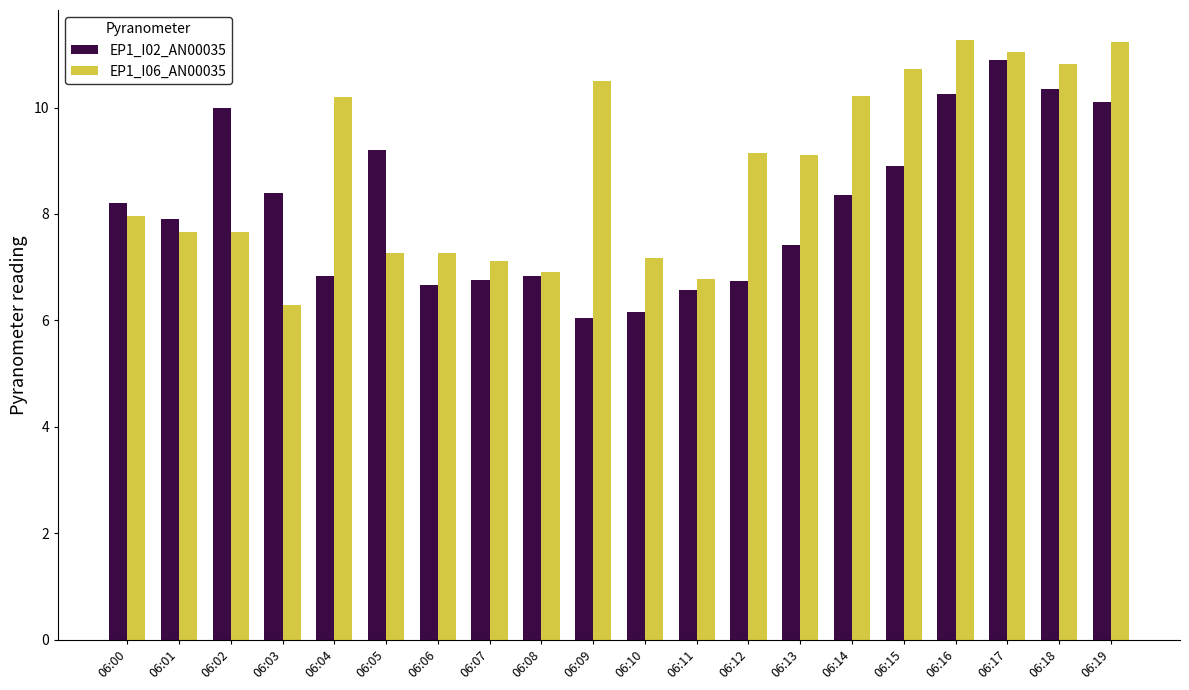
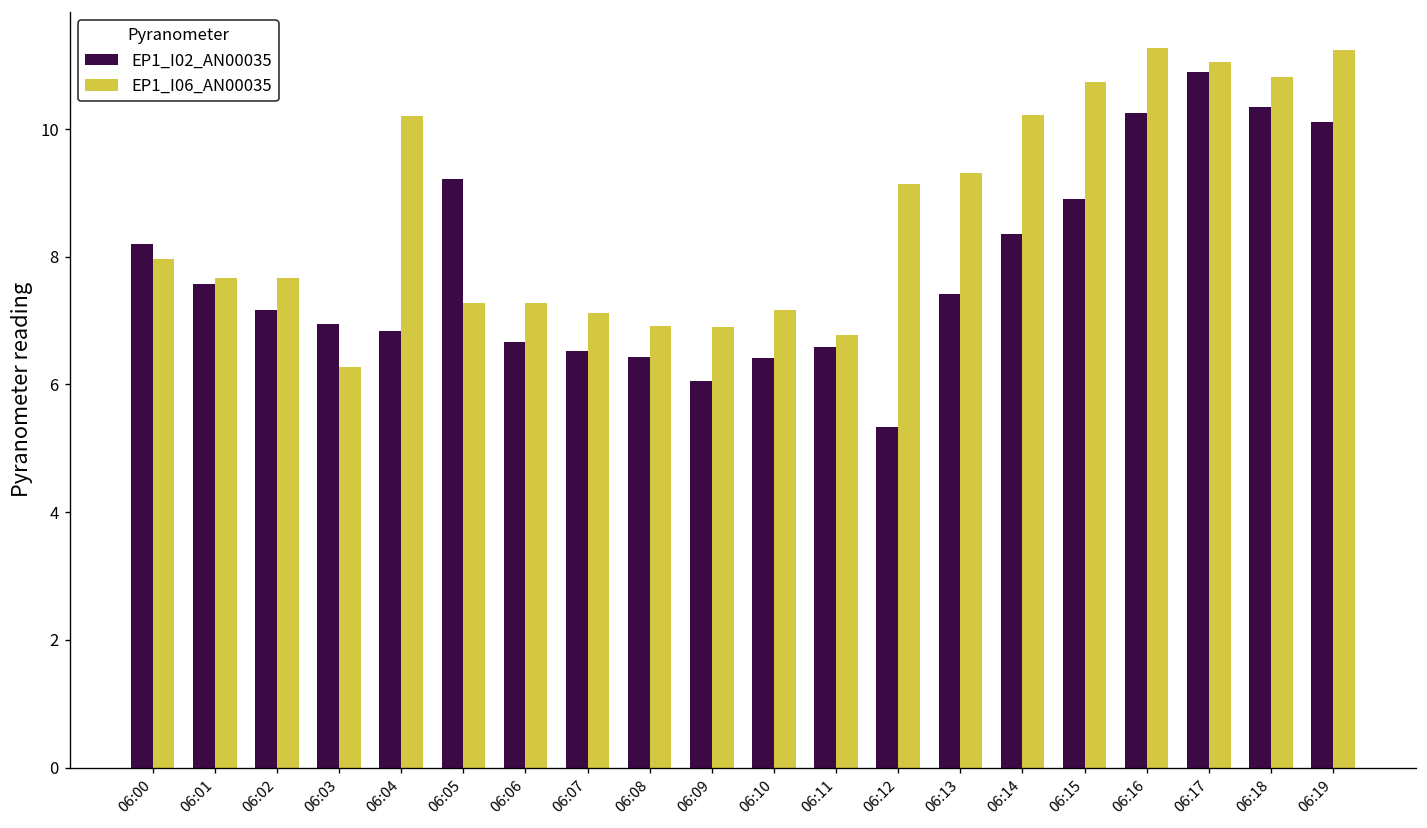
  {
    "EP1_I02_AN00035": {
      "06:00": 8.2,
-     "06:01": 7.9,
-     "06:02": 10.0,
-     "06:03": 8.4,
+     "06:01": 7.6,
+     "06:02": 7.2,
+     "06:03": 7.0,
      "06:04": 6.8,
      "06:05": 9.2,
      "06:06": 6.7,
-     "06:07": 6.8,
-     "06:08": 6.8,
+     "06:07": 6.5,
+     "06:08": 6.4,
      "06:09": 6.1,
-     "06:10": 6.2,
+     "06:10": 6.4,
      "06:11": 6.6,
-     "06:12": 6.7,
+     "06:12": 5.3,
      "06:13": 7.4,
      "06:14": 8.4,
      "06:15": 8.9,
      "06:16": 10.3,
      "06:17": 10.9,
      "06:18": 10.4,
      "06:19": 10.1
    },
    "EP1_I06_AN00035": {
      "06:00": 8.0,
      "06:01": 7.7,
      "06:02": 7.7,
      "06:03": 6.3,
      "06:04": 10.2,
      "06:05": 7.3,
      "06:06": 7.3,
      "06:07": 7.1,
      "06:08": 6.9,
-     "06:09": 10.5,
+     "06:09": 6.9,
      "06:10": 7.2,
      "06:11": 6.8,
      "06:12": 9.1,
-     "06:13": 9.1,
+     "06:13": 9.3,
      "06:14": 10.2,
      "06:15": 10.7,
      "06:16": 11.3,
      "06:17": 11.1,
      "06:18": 10.8,
      "06:19": 11.2
    }
  }
